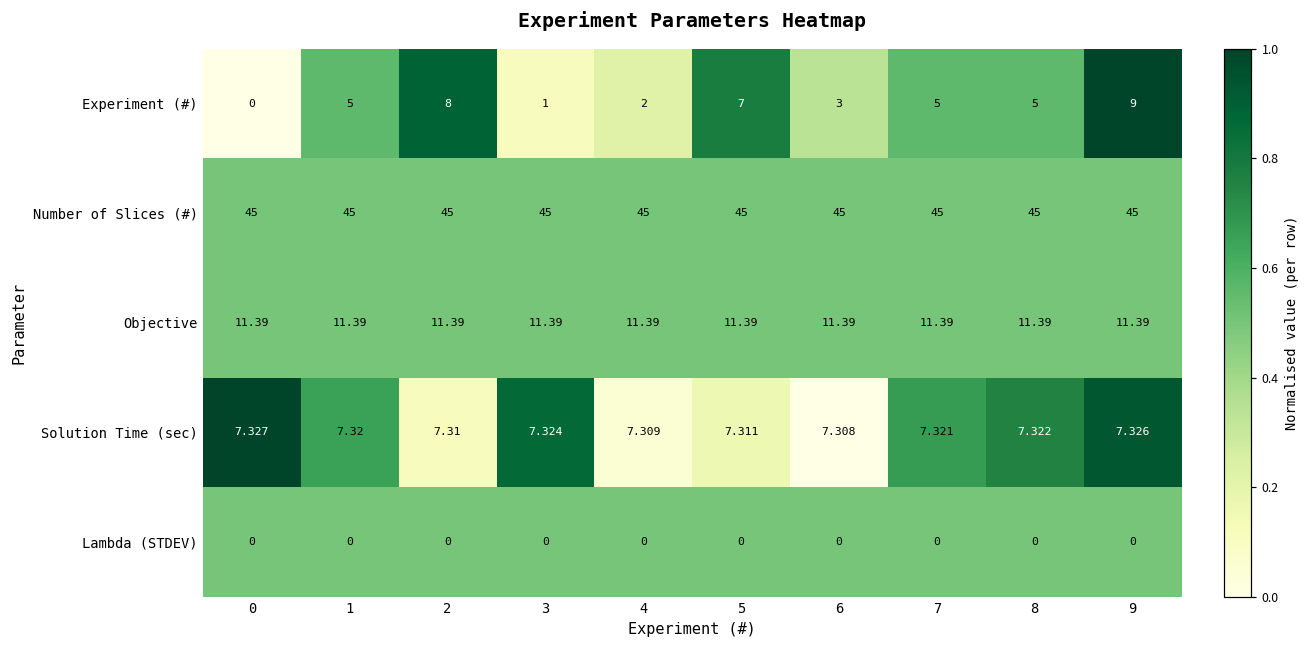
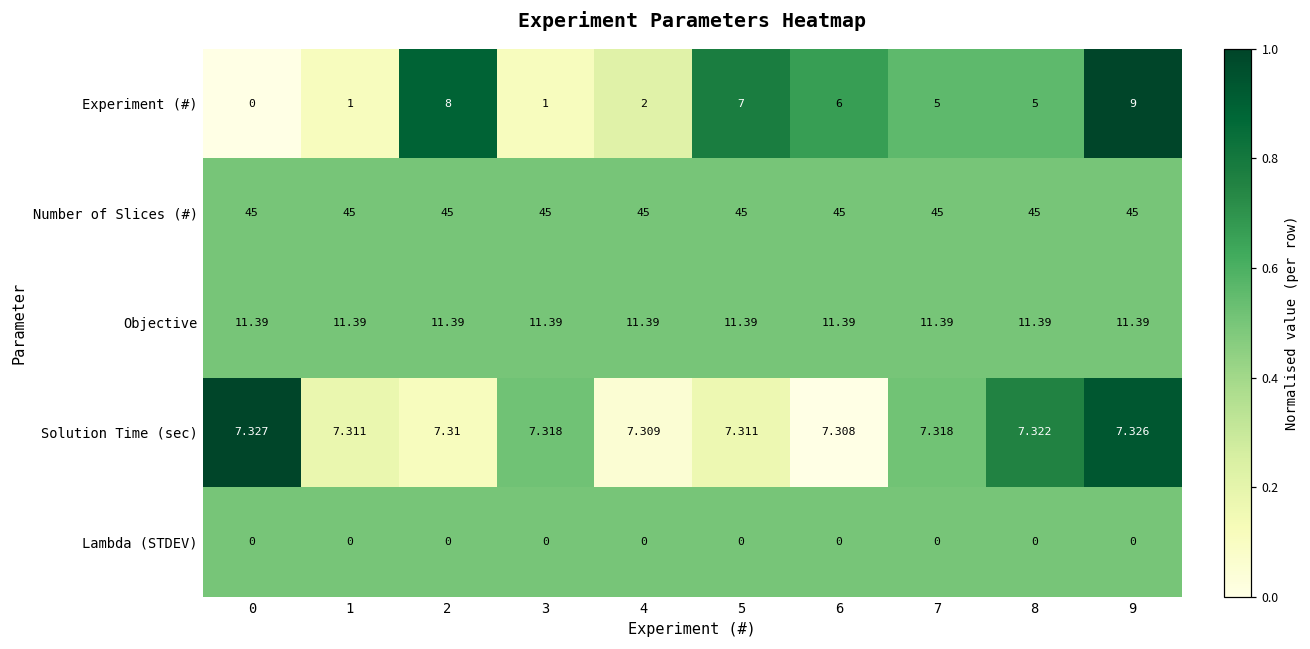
  {
    "Experiment (#)": {
      "0": 0,
-     "1": 5,
+     "1": 1,
      "2": 8,
      "3": 1,
      "4": 2,
      "5": 7,
-     "6": 3,
+     "6": 6,
      "7": 5,
      "8": 5,
      "9": 9
    },
    "Number of Slices (#)": {
      "0": 45,
      "1": 45,
      "2": 45,
      "3": 45,
      "4": 45,
      "5": 45,
      "6": 45,
      "7": 45,
      "8": 45,
      "9": 45
    },
    "Objective": {
      "0": 11.39,
      "1": 11.39,
      "2": 11.39,
      "3": 11.39,
      "4": 11.39,
      "5": 11.39,
      "6": 11.39,
      "7": 11.39,
      "8": 11.39,
      "9": 11.39
    },
    "Solution Time (sec)": {
      "0": 7.327,
-     "1": 7.32,
+     "1": 7.311,
      "2": 7.31,
-     "3": 7.324,
+     "3": 7.318,
      "4": 7.309,
      "5": 7.311,
      "6": 7.308,
-     "7": 7.321,
+     "7": 7.318,
      "8": 7.322,
      "9": 7.326
    },
    "Lambda (STDEV)": {
      "0": 0,
      "1": 0,
      "2": 0,
      "3": 0,
      "4": 0,
      "5": 0,
      "6": 0,
      "7": 0,
      "8": 0,
      "9": 0
    }
  }
